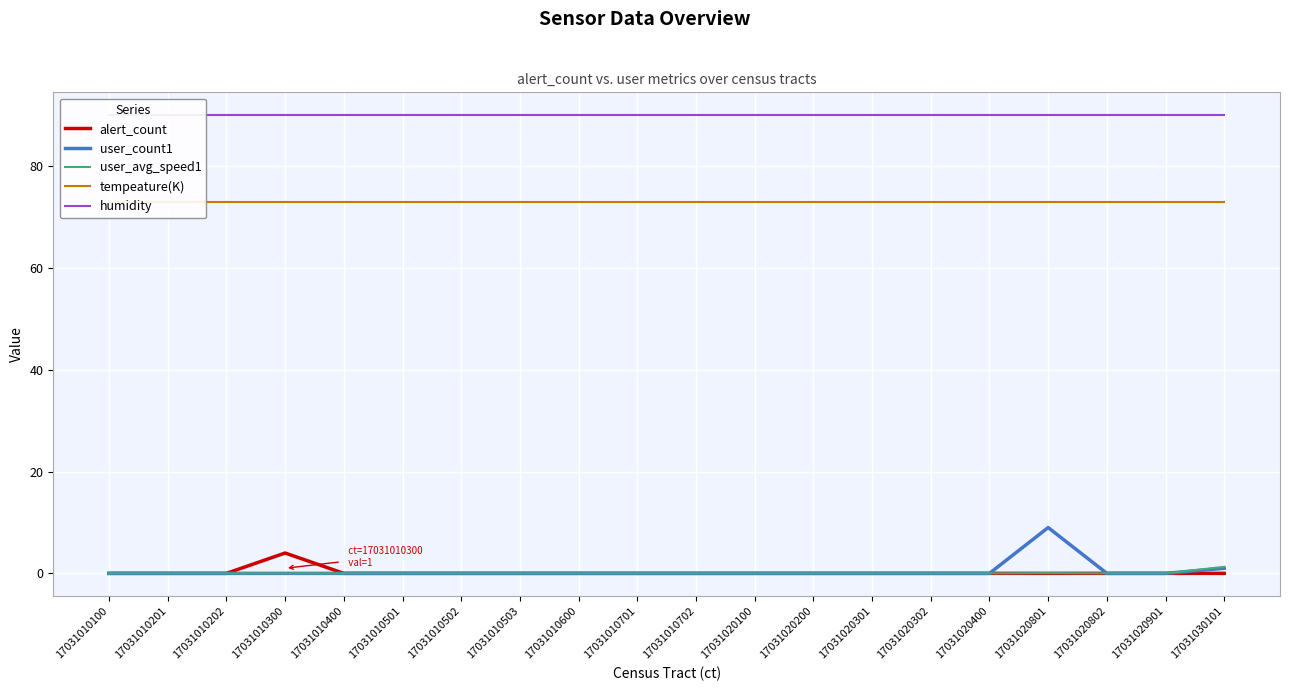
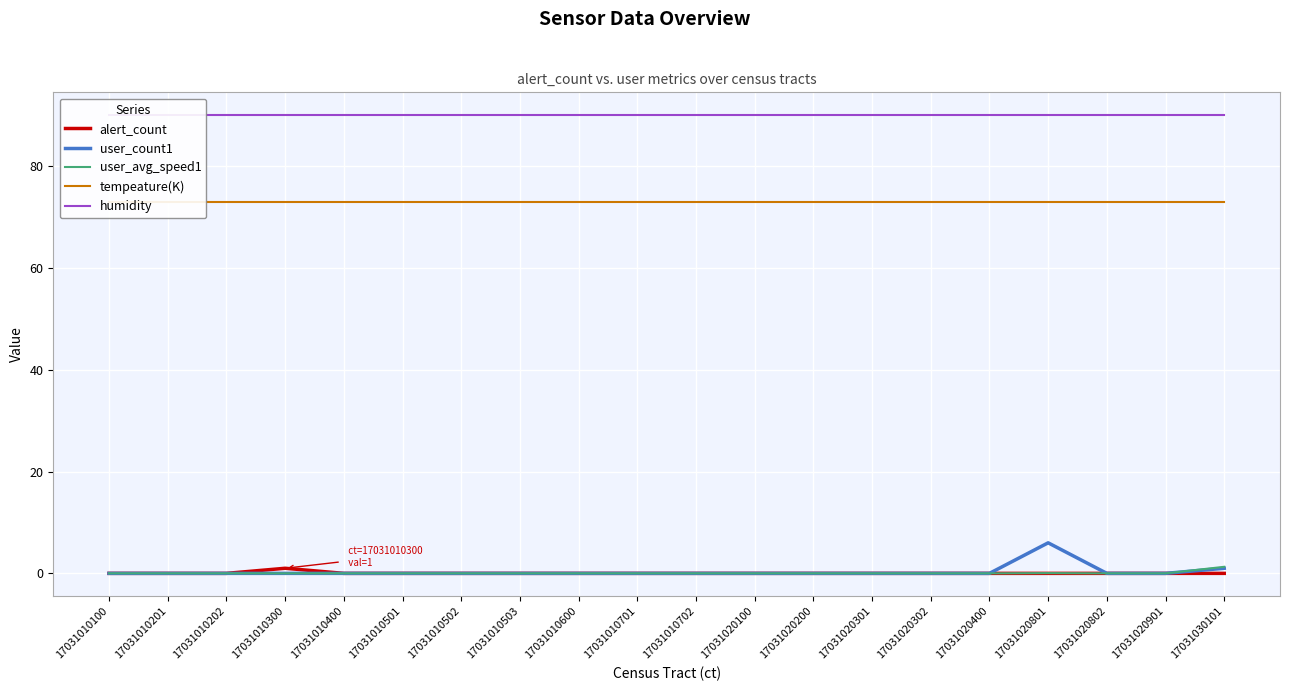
  {
    "alert_count": {
-     "17031010300": 4,
+     "17031010300": 1,
      "17031030101": 0
    },
    "user_count1": {
-     "17031020801": 9
+     "17031020801": 6
    },
    "tempeature(K)": {
      "17031010202": 73,
      "17031010300": 73,
      "17031010400": 73,
      "17031010501": 73,
      "17031010502": 73,
      "17031010503": 73,
      "17031010600": 73,
      "17031010701": 73,
      "17031010702": 73,
      "17031020100": 73,
      "17031020200": 73,
      "17031020301": 73,
      "17031020302": 73,
      "17031020400": 73,
      "17031020801": 73,
      "17031020802": 73,
      "17031020901": 73,
      "17031030101": 73
    },
    "humidity": {
      "17031010202": 90,
      "17031010300": 90,
      "17031010400": 90,
      "17031010501": 90,
      "17031010502": 90,
      "17031010503": 90,
      "17031010600": 90,
      "17031010701": 90,
      "17031010702": 90,
      "17031020100": 90,
      "17031020200": 90,
      "17031020301": 90,
      "17031020302": 90,
      "17031020400": 90,
      "17031020801": 90,
      "17031020802": 90,
      "17031020901": 90,
      "17031030101": 90
    }
  }
